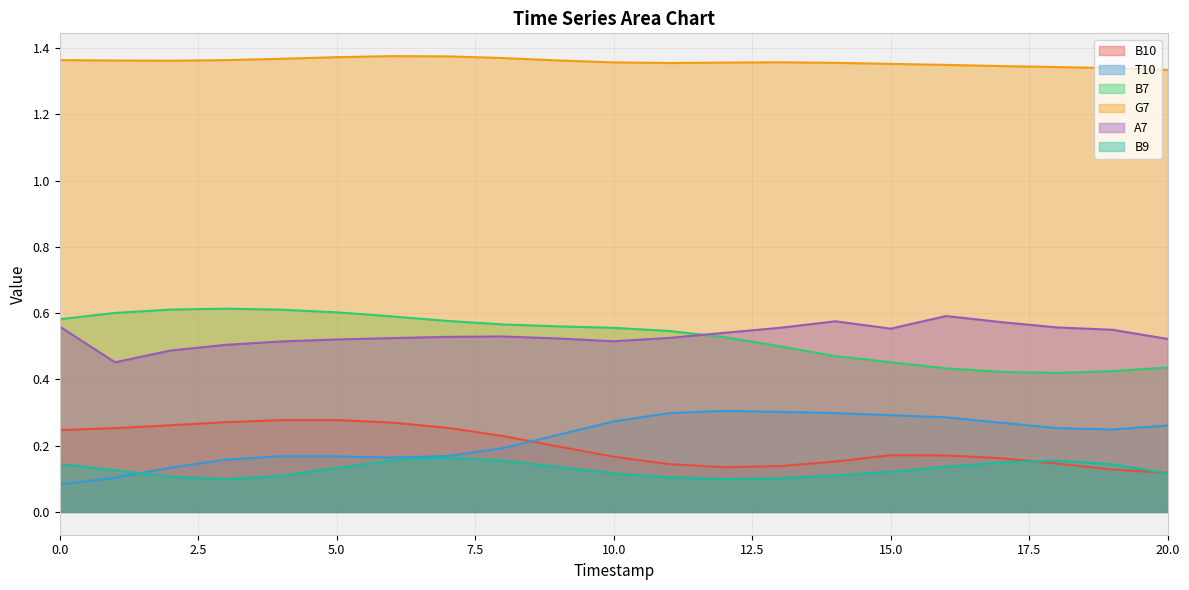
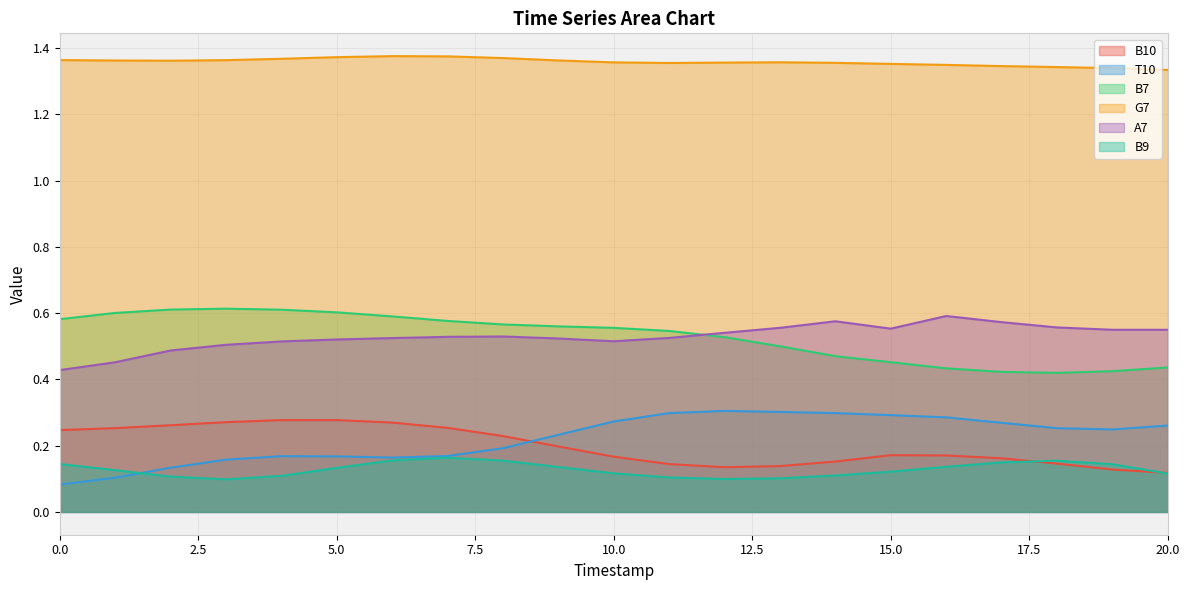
  {
    "A7": {
-     "0.0": 0.56,
+     "0.0": 0.43,
      "5.0": 0.52,
      "10.0": 0.52,
      "15.0": 0.55,
-     "20.0": 0.52
+     "20.0": 0.55
    }
  }
